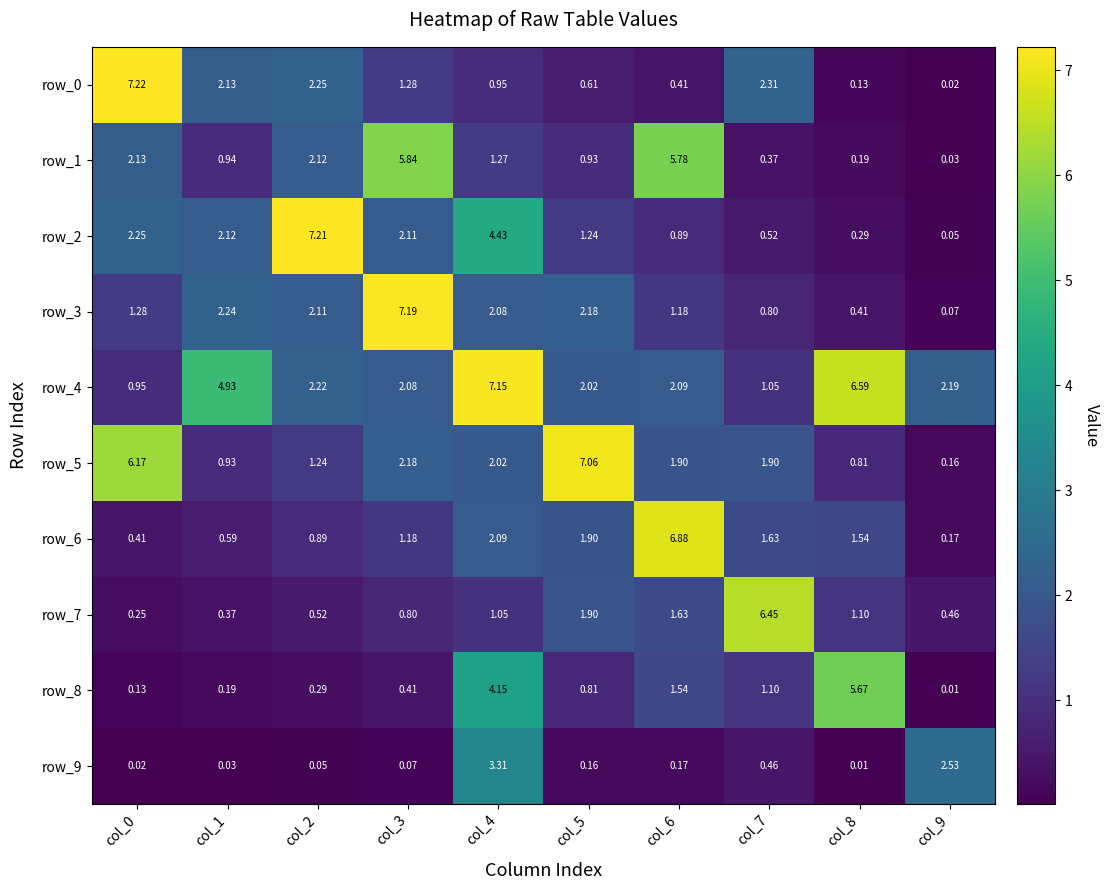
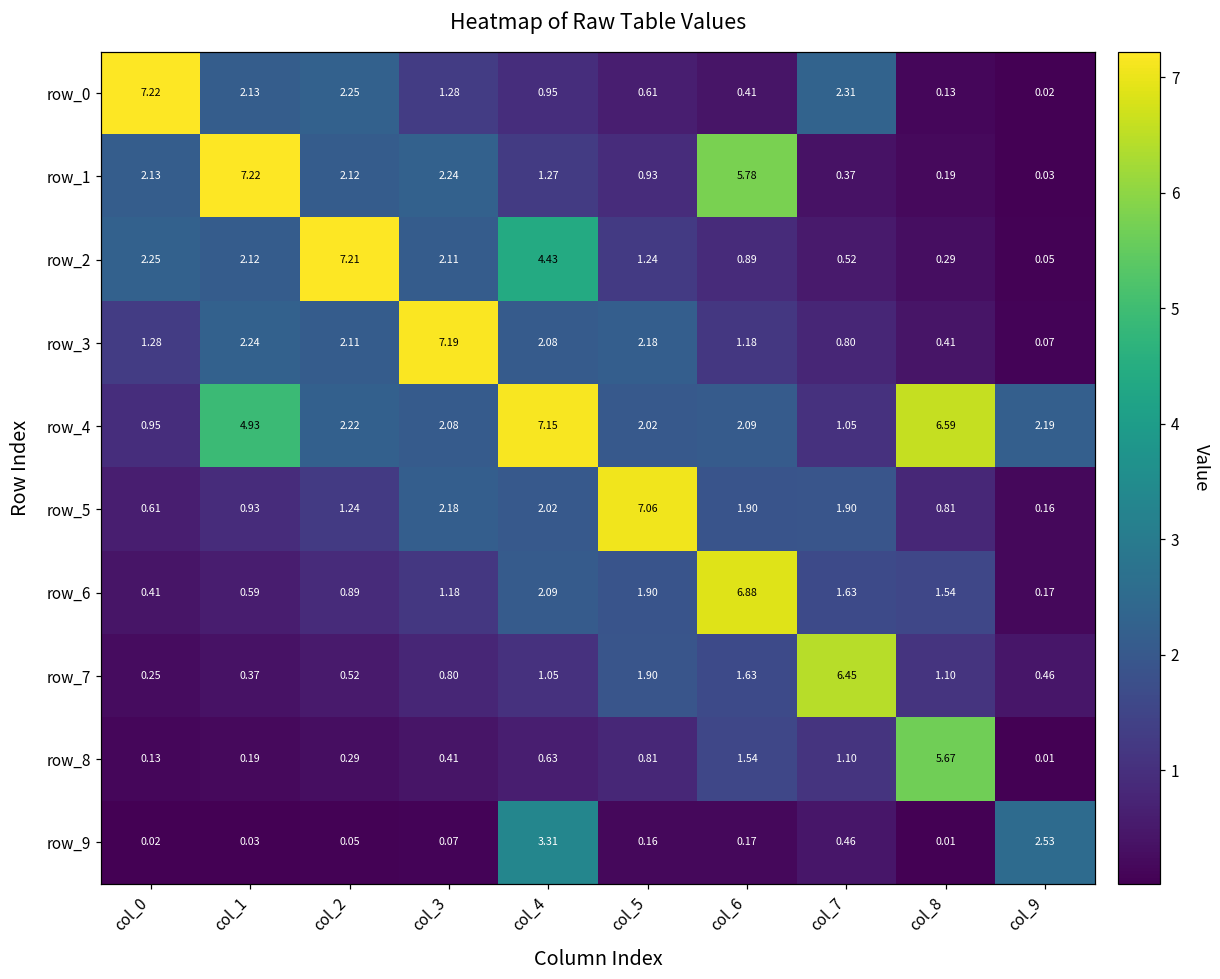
  {
    "row_0": {
      "col_0": 7.22,
      "col_1": 2.13,
      "col_2": 2.25,
      "col_3": 1.28,
      "col_4": 0.95,
      "col_5": 0.61,
      "col_6": 0.41,
      "col_7": 2.31,
      "col_8": 0.13,
      "col_9": 0.02
    },
    "row_1": {
      "col_0": 2.13,
-     "col_1": 0.94,
+     "col_1": 7.22,
      "col_2": 2.12,
-     "col_3": 5.84,
+     "col_3": 2.24,
      "col_4": 1.27,
      "col_5": 0.93,
      "col_6": 5.78,
      "col_7": 0.37,
      "col_8": 0.19,
      "col_9": 0.03
    },
    "row_2": {
      "col_0": 2.25,
      "col_1": 2.12,
      "col_2": 7.21,
      "col_3": 2.11,
      "col_4": 4.43,
      "col_5": 1.24,
      "col_6": 0.89,
      "col_7": 0.52,
      "col_8": 0.29,
      "col_9": 0.05
    },
    "row_3": {
      "col_0": 1.28,
      "col_1": 2.24,
      "col_2": 2.11,
      "col_3": 7.19,
      "col_4": 2.08,
      "col_5": 2.18,
      "col_6": 1.18,
      "col_7": 0.80,
      "col_8": 0.41,
      "col_9": 0.07
    },
    "row_4": {
      "col_0": 0.95,
      "col_1": 4.93,
      "col_2": 2.22,
      "col_3": 2.08,
      "col_4": 7.15,
      "col_5": 2.02,
      "col_6": 2.09,
      "col_7": 1.05,
      "col_8": 6.59,
      "col_9": 2.19
    },
    "row_5": {
-     "col_0": 6.17,
+     "col_0": 0.61,
      "col_1": 0.93,
      "col_2": 1.24,
      "col_3": 2.18,
      "col_4": 2.02,
      "col_5": 7.06,
      "col_6": 1.90,
      "col_7": 1.90,
      "col_8": 0.81,
      "col_9": 0.16
    },
    "row_6": {
      "col_0": 0.41,
      "col_1": 0.59,
      "col_2": 0.89,
      "col_3": 1.18,
      "col_4": 2.09,
      "col_5": 1.90,
      "col_6": 6.88,
      "col_7": 1.63,
      "col_8": 1.54,
      "col_9": 0.17
    },
    "row_7": {
      "col_0": 0.25,
      "col_1": 0.37,
      "col_2": 0.52,
      "col_3": 0.80,
      "col_4": 1.05,
      "col_5": 1.90,
      "col_6": 1.63,
      "col_7": 6.45,
      "col_8": 1.10,
      "col_9": 0.46
    },
    "row_8": {
      "col_0": 0.13,
      "col_1": 0.19,
      "col_2": 0.29,
      "col_3": 0.41,
-     "col_4": 4.15,
+     "col_4": 0.63,
      "col_5": 0.81,
      "col_6": 1.54,
      "col_7": 1.10,
      "col_8": 5.67,
      "col_9": 0.01
    },
    "row_9": {
      "col_0": 0.02,
      "col_1": 0.03,
      "col_2": 0.05,
      "col_3": 0.07,
      "col_4": 3.31,
      "col_5": 0.16,
      "col_6": 0.17,
      "col_7": 0.46,
      "col_8": 0.01,
      "col_9": 2.53
    }
  }
